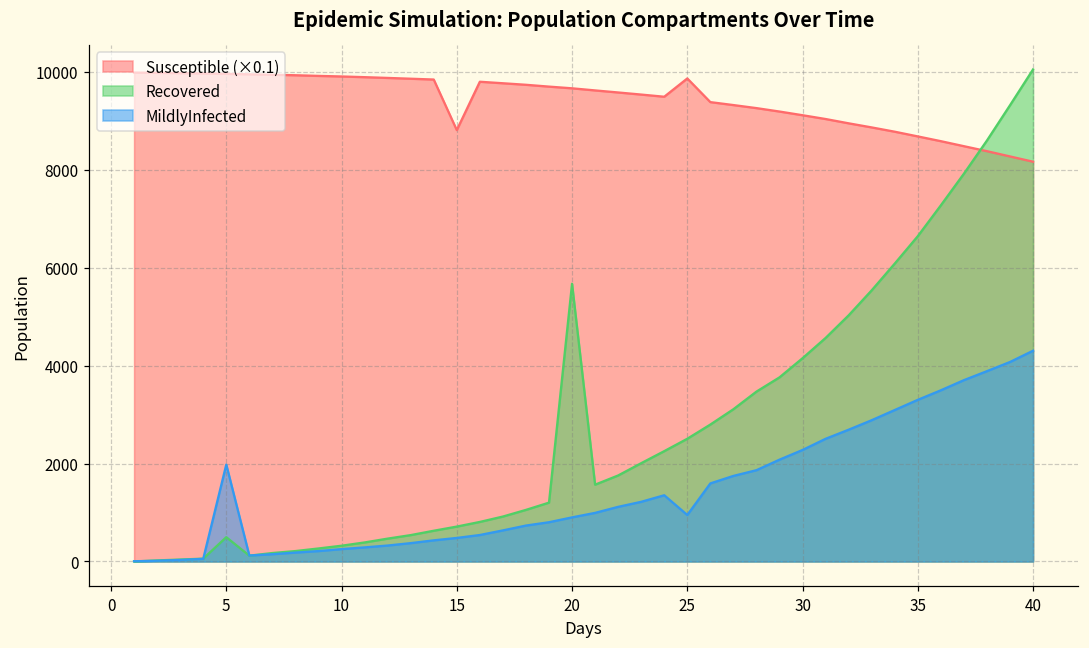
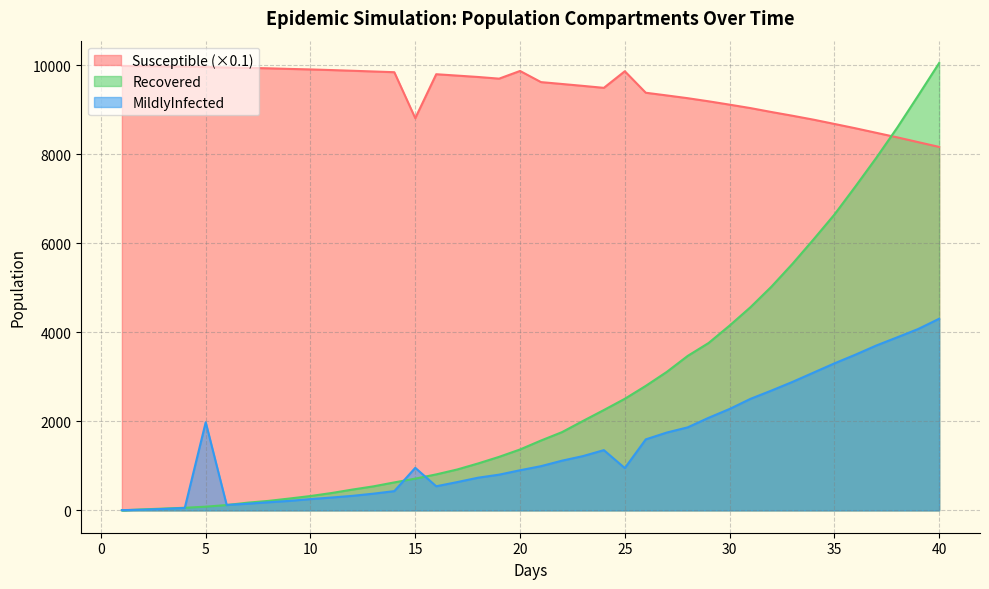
  {
    "Susceptible (×0.1)": {
      "10": 9900,
      "15": 8800,
-     "20": 9700,
+     "20": 9900,
      "25": 9900,
      "30": 9100,
      "35": 8700,
      "40": 8200
    },
    "Recovered": {
-     "5": 500,
+     "5": 100,
      "10": 300,
      "15": 700,
-     "20": 5700,
+     "20": 1400,
      "25": 2500,
      "30": 4200,
      "35": 6600,
      "40": 10100
    },
    "MildlyInfected": {
      "5": 2000,
      "10": 300,
-     "15": 500,
+     "15": 1000,
      "20": 900,
      "25": 900,
      "30": 2300,
      "35": 3300,
      "40": 4300
    }
  }
